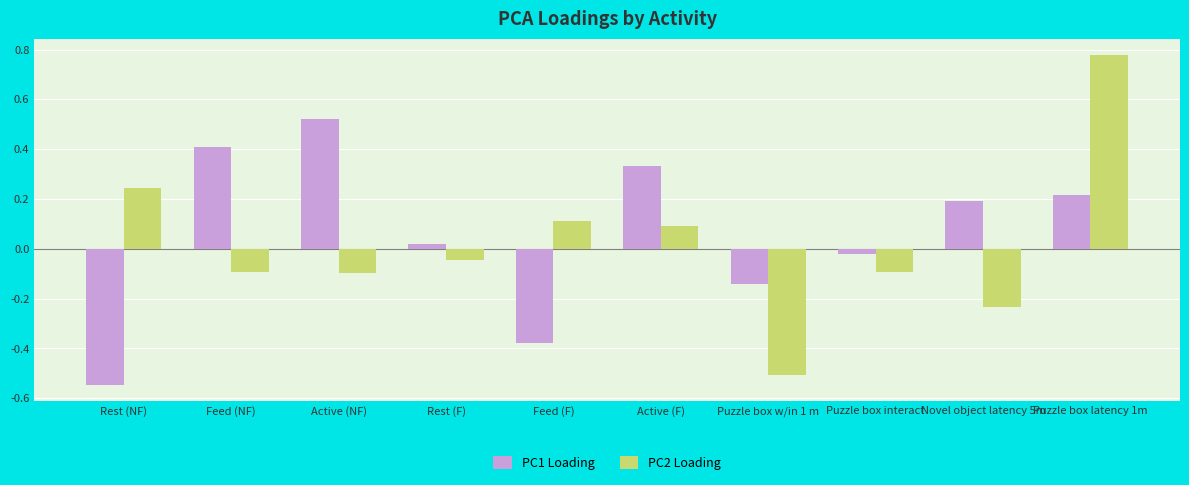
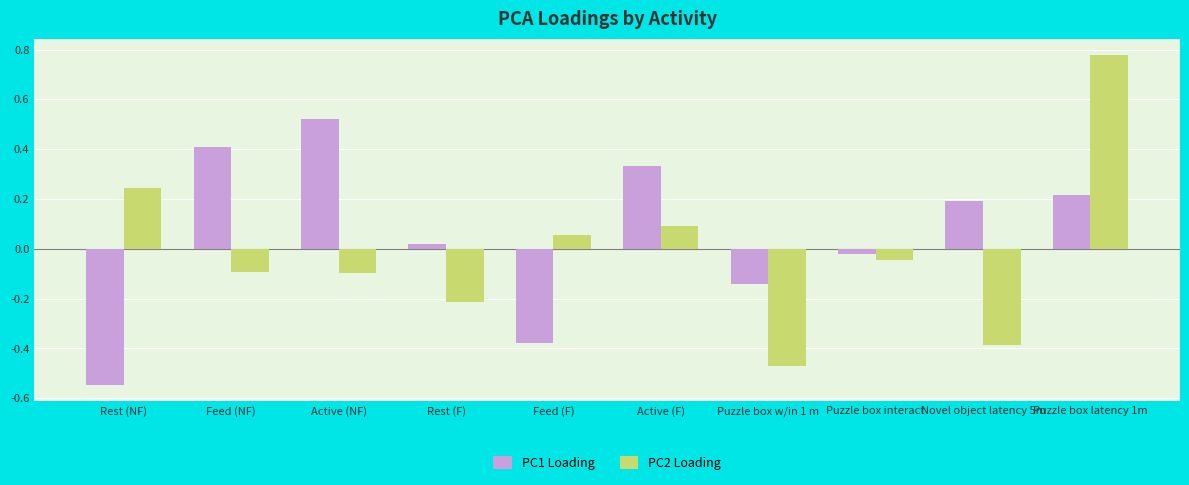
  {
    "PC1 Loading": {
      "Rest (NF)": -0.55,
      "Feed (NF)": 0.41,
      "Active (NF)": 0.52,
      "Rest (F)": 0.02,
      "Feed (F)": -0.38,
      "Active (F)": 0.33,
      "Puzzle box w/in 1 m": -0.14,
      "Puzzle box interact": -0.02,
      "Novel object latency 5m": 0.19,
      "Puzzle box latency 1m": 0.22
    },
    "PC2 Loading": {
      "Rest (NF)": 0.25,
      "Feed (NF)": -0.09,
      "Active (NF)": -0.10,
-     "Rest (F)": -0.05,
-     "Feed (F)": 0.11,
+     "Rest (F)": -0.21,
+     "Feed (F)": 0.06,
      "Active (F)": 0.09,
-     "Puzzle box w/in 1 m": -0.51,
-     "Puzzle box interact": -0.09,
-     "Novel object latency 5m": -0.23,
+     "Puzzle box w/in 1 m": -0.47,
+     "Puzzle box interact": -0.05,
+     "Novel object latency 5m": -0.39,
      "Puzzle box latency 1m": 0.78
    }
  }
